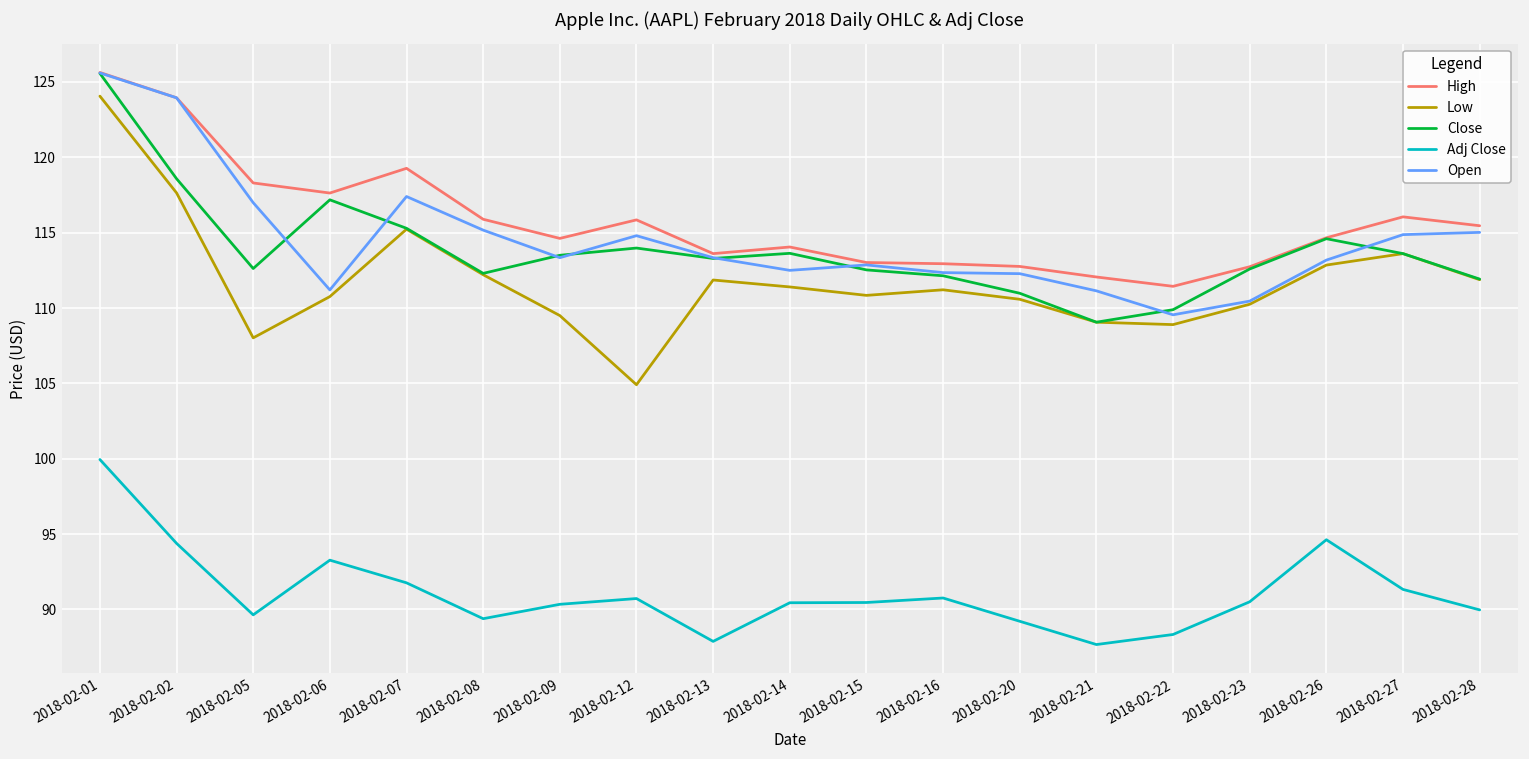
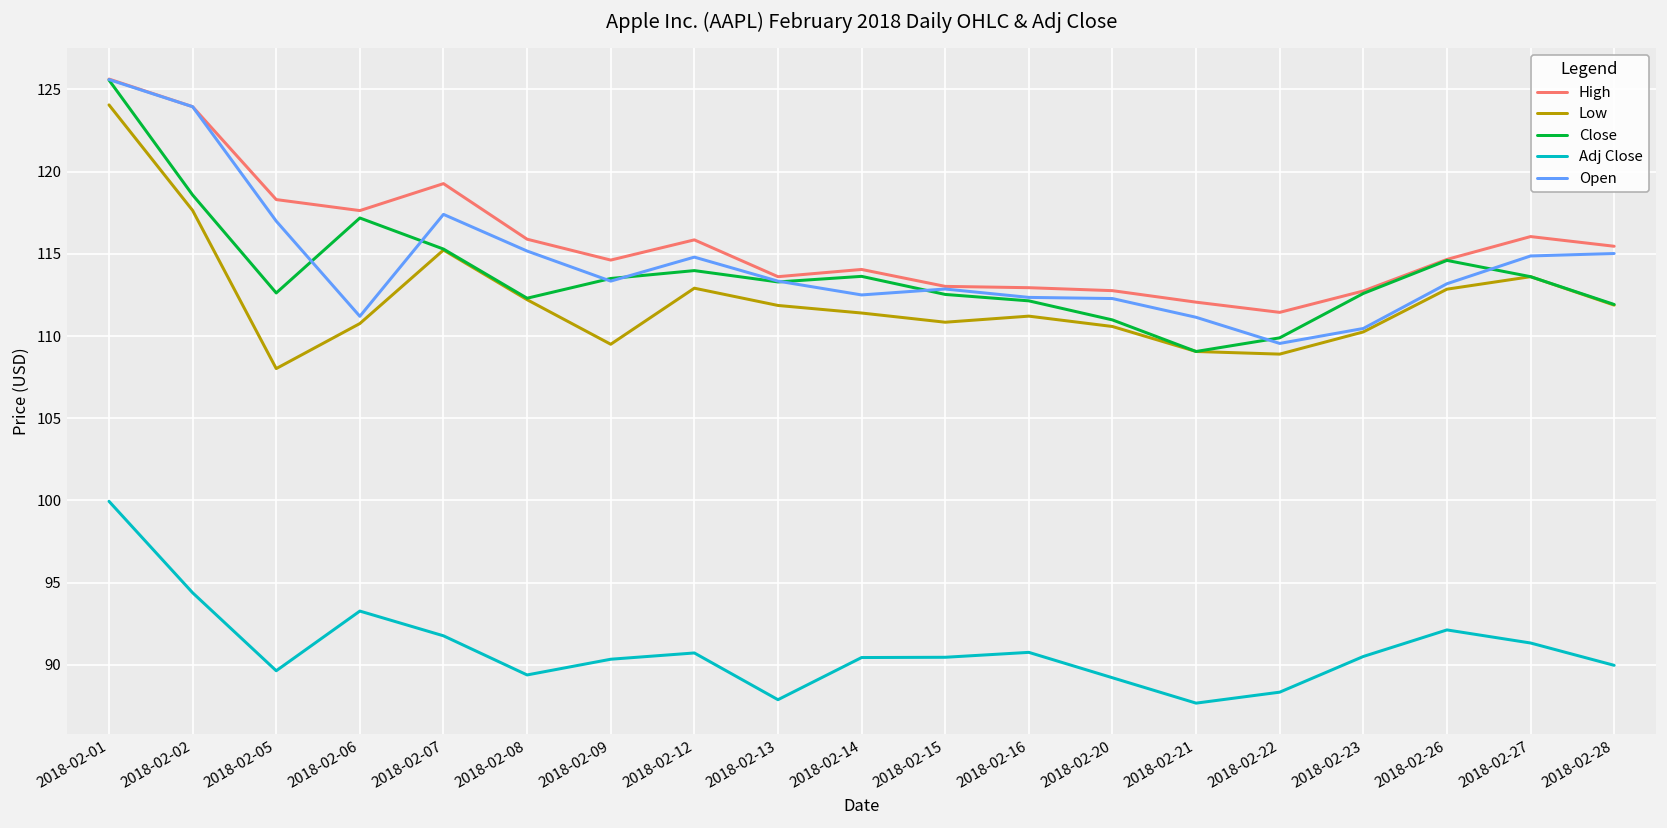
  {
    "High": {
      "2018-02-05": 118.3,
      "2018-02-06": 117.6,
      "2018-02-07": 119.3,
      "2018-02-08": 115.9,
      "2018-02-09": 114.6,
      "2018-02-12": 115.9,
      "2018-02-13": 113.6,
      "2018-02-14": 114.1,
      "2018-02-16": 112.9,
      "2018-02-20": 112.8,
      "2018-02-21": 112.1,
      "2018-02-22": 111.4,
      "2018-02-27": 116.1,
      "2018-02-28": 115.5
    },
    "Low": {
      "2018-02-01": 124.1,
      "2018-02-02": 117.6,
      "2018-02-05": 108.0,
      "2018-02-06": 110.8,
      "2018-02-09": 109.5,
-     "2018-02-12": 104.9,
+     "2018-02-12": 112.9,
      "2018-02-13": 111.9,
      "2018-02-14": 111.4,
      "2018-02-15": 110.8,
      "2018-02-16": 111.2,
      "2018-02-20": 110.6,
      "2018-02-22": 108.9,
      "2018-02-23": 110.3,
      "2018-02-26": 112.9
    },
    "Close": {
      "2018-02-02": 118.6,
      "2018-02-05": 112.6,
      "2018-02-06": 117.2,
      "2018-02-12": 114.0,
      "2018-02-14": 113.6,
      "2018-02-15": 112.5,
      "2018-02-16": 112.1,
      "2018-02-20": 111.0,
      "2018-02-22": 109.9
    },
    "Adj Close": {
      "2018-02-01": 99.9,
      "2018-02-02": 94.4,
      "2018-02-05": 89.6,
      "2018-02-06": 93.3,
      "2018-02-07": 91.8,
      "2018-02-08": 89.4,
      "2018-02-09": 90.3,
      "2018-02-12": 90.7,
      "2018-02-13": 87.9,
      "2018-02-14": 90.4,
      "2018-02-15": 90.5,
      "2018-02-16": 90.8,
      "2018-02-20": 89.2,
      "2018-02-21": 87.7,
      "2018-02-22": 88.3,
      "2018-02-23": 90.5,
-     "2018-02-26": 94.6,
+     "2018-02-26": 92.1,
      "2018-02-27": 91.3,
      "2018-02-28": 90.0
    },
    "Open": {
      "2018-02-05": 117.0,
      "2018-02-06": 111.2,
      "2018-02-07": 117.4,
      "2018-02-08": 115.2,
      "2018-02-12": 114.8,
      "2018-02-14": 112.5,
      "2018-02-16": 112.4,
      "2018-02-20": 112.3,
      "2018-02-21": 111.1,
      "2018-02-22": 109.6,
      "2018-02-23": 110.5,
      "2018-02-26": 113.2,
      "2018-02-27": 114.9,
      "2018-02-28": 115.0
    }
  }
